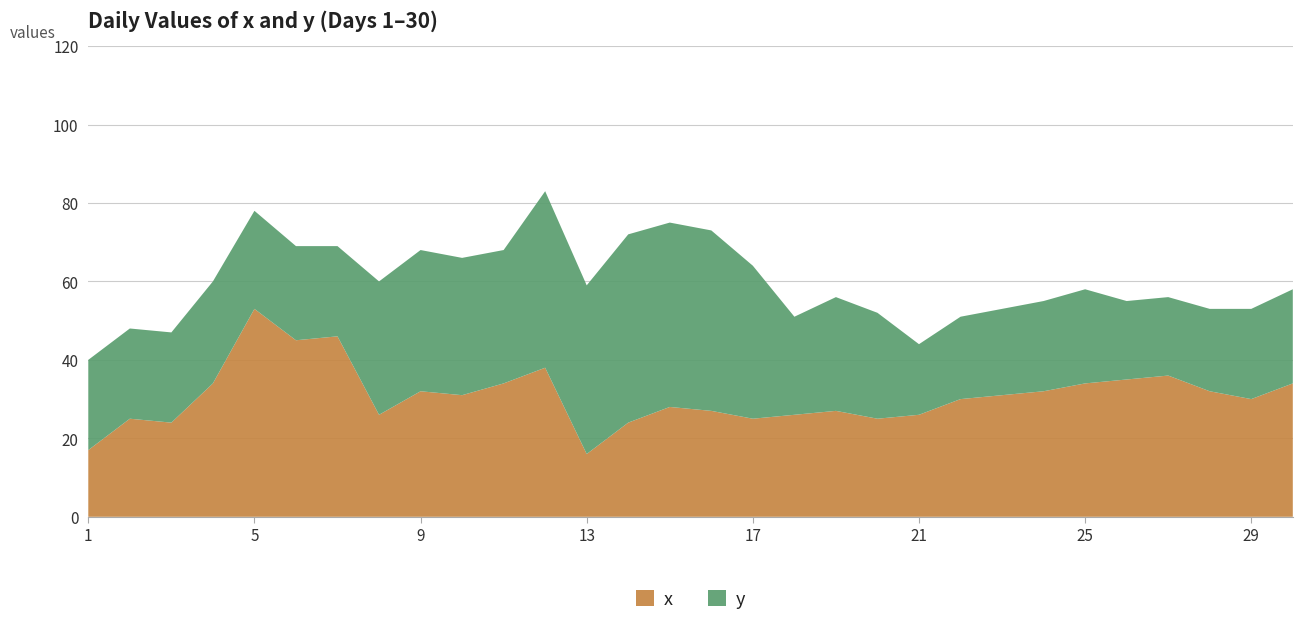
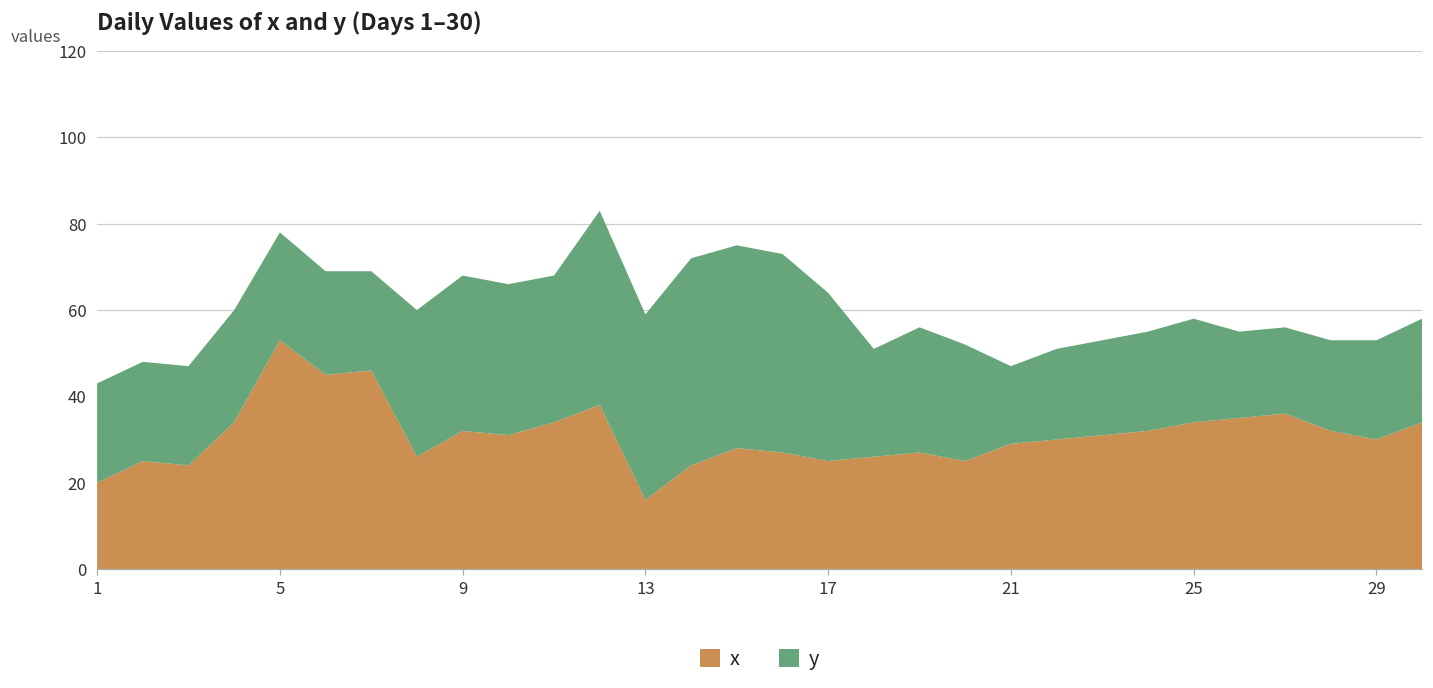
  {
    "x": {
-     "1": 17,
+     "1": 20,
      "5": 53,
      "9": 32,
      "13": 16,
      "17": 25,
-     "21": 26,
+     "21": 29,
      "25": 34,
      "29": 30
    },
    "y": {
      "1": 23,
      "5": 25,
      "9": 36,
      "13": 43,
      "17": 39,
      "21": 18,
      "25": 24,
      "29": 23
    }
  }
